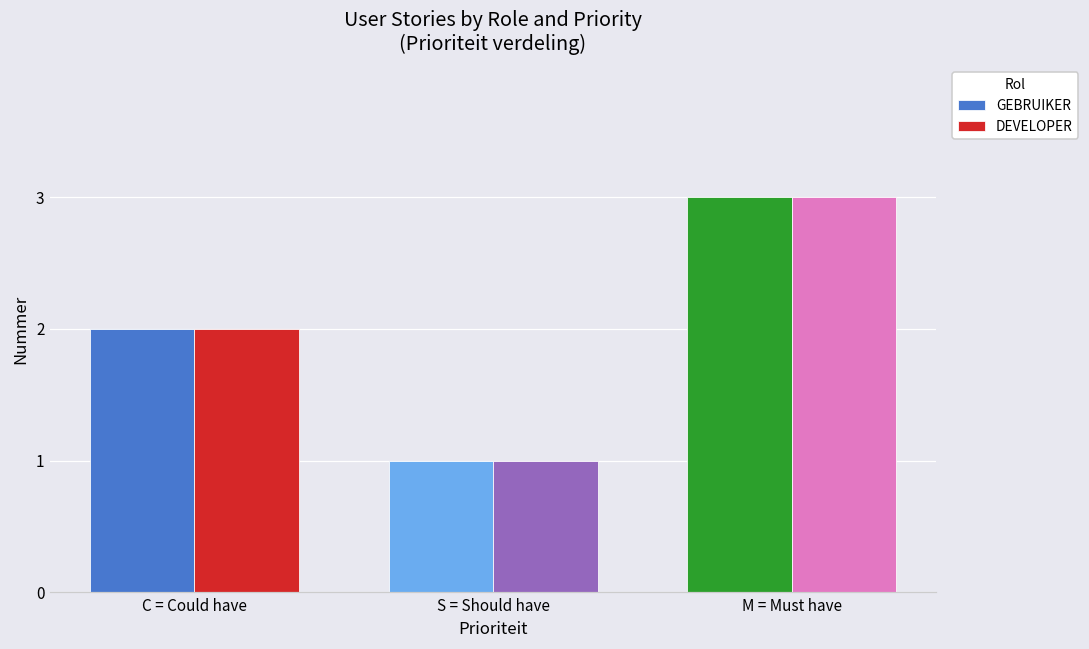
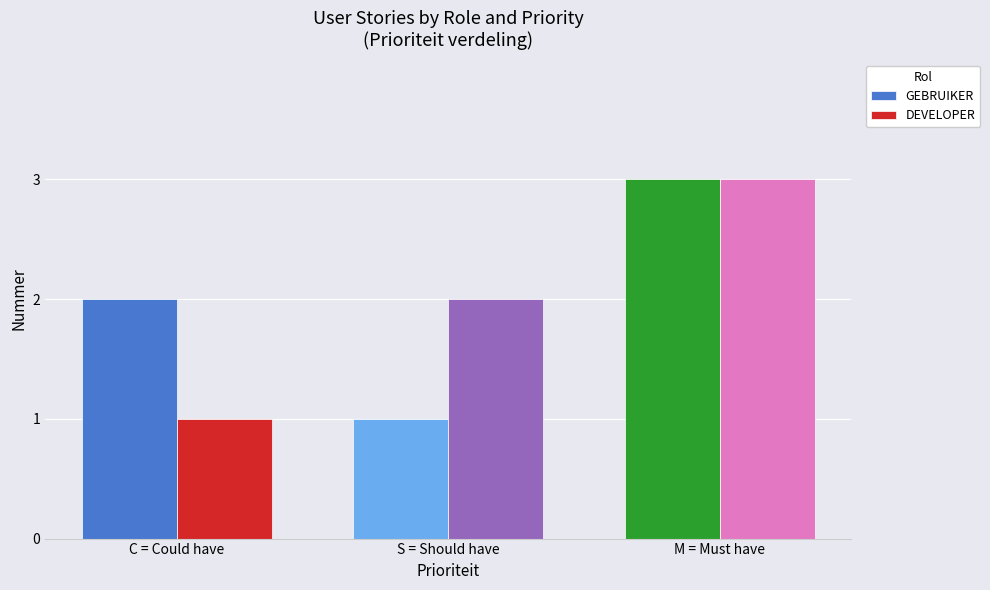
  {
    "GEBRUIKER": {
      "C = Could have": 2,
      "S = Should have": 1,
      "M = Must have": 3
    },
    "DEVELOPER": {
-     "C = Could have": 2,
-     "S = Should have": 1,
+     "C = Could have": 1,
+     "S = Should have": 2,
      "M = Must have": 3
    }
  }
